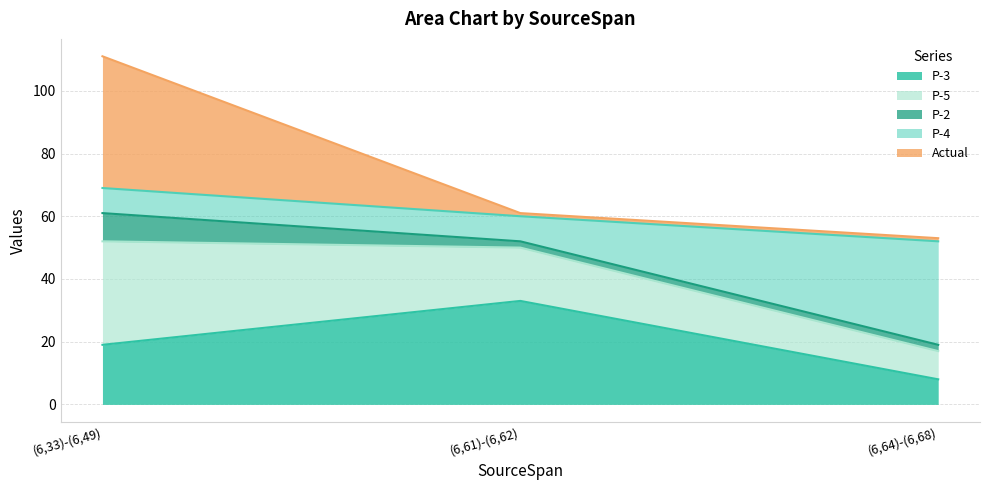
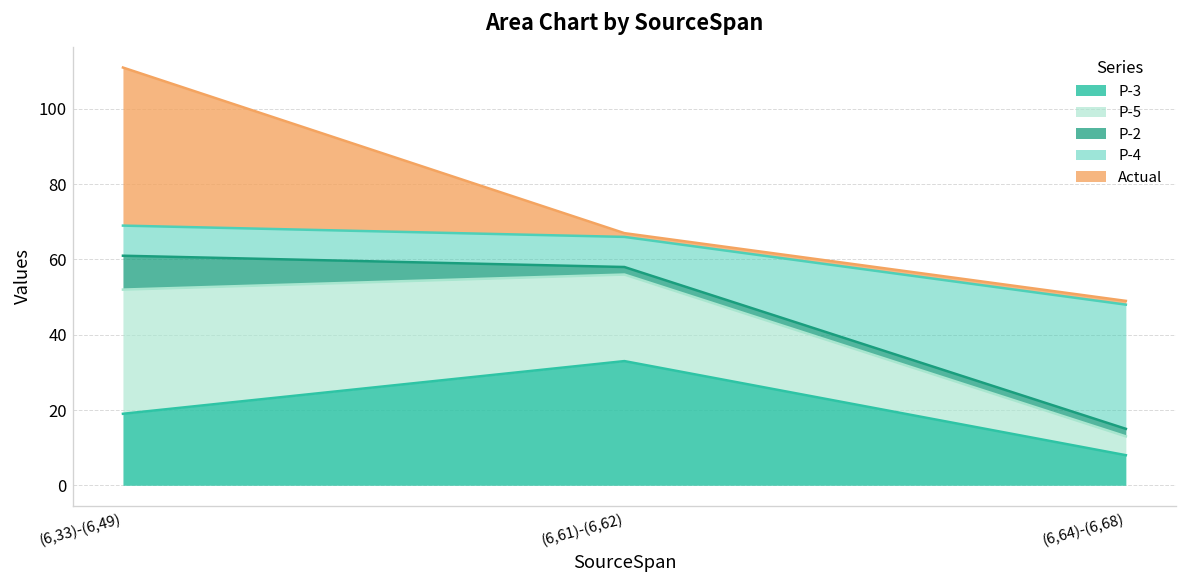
  {
    "P-5": {
      "(6,33)-(6,49)": 33,
-     "(6,61)-(6,62)": 17,
-     "(6,64)-(6,68)": 9
+     "(6,61)-(6,62)": 23,
+     "(6,64)-(6,68)": 5
    },
    "Actual": {
      "(6,33)-(6,49)": 42,
      "(6,61)-(6,62)": 1,
      "(6,64)-(6,68)": 1
    }
  }
